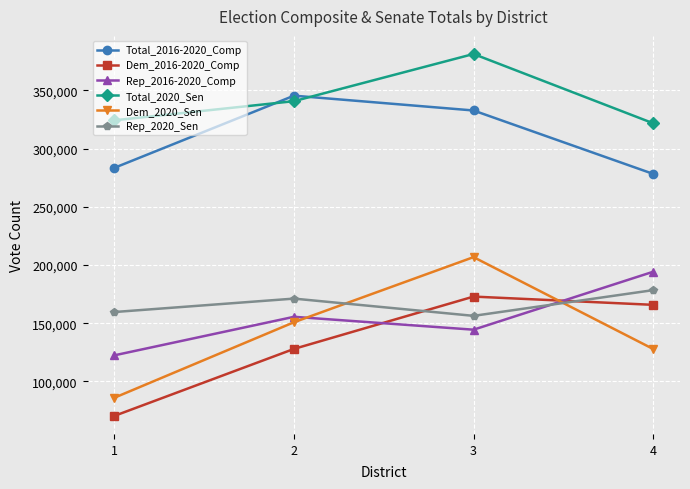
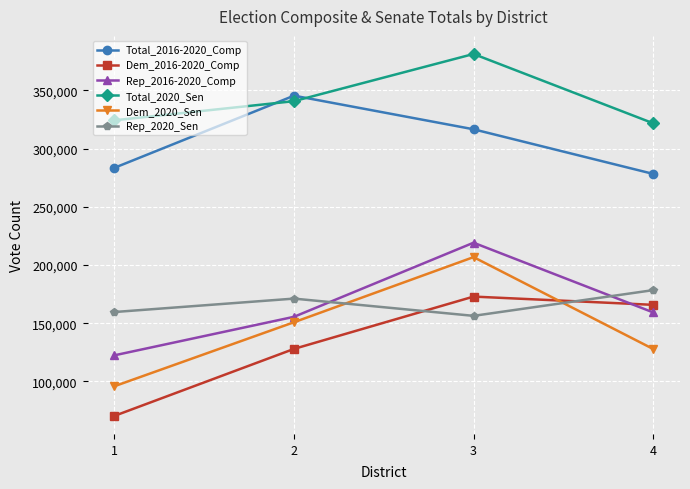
  {
    "Total_2016-2020_Comp": {
      "1": "283,000",
      "2": "345,000",
-     "3": "333,000",
+     "3": "317,000",
      "4": "278,000"
    },
    "Dem_2016-2020_Comp": {
      "1": "70,000",
      "2": "128,000",
      "3": "173,000",
      "4": "166,000"
    },
    "Rep_2016-2020_Comp": {
      "1": "122,000",
      "2": "155,000",
-     "3": "144,000",
-     "4": "194,000"
+     "3": "219,000",
+     "4": "159,000"
    },
    "Total_2020_Sen": {
      "2": "341,000",
      "3": "381,000",
      "4": "322,000"
    },
    "Dem_2020_Sen": {
-     "1": "86,000",
+     "1": "96,000",
      "2": "151,000",
      "3": "207,000",
      "4": "128,000"
    },
    "Rep_2020_Sen": {
      "1": "160,000",
      "2": "171,000",
      "3": "156,000",
      "4": "178,000"
    }
  }
